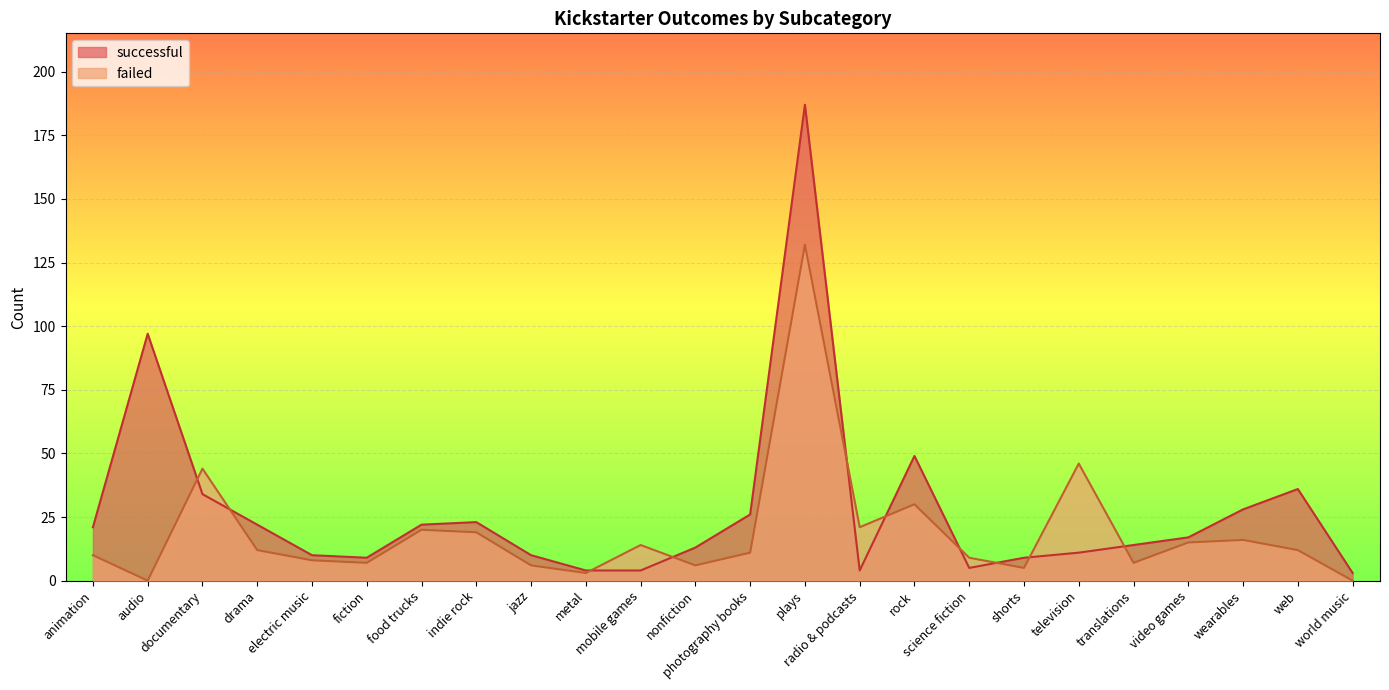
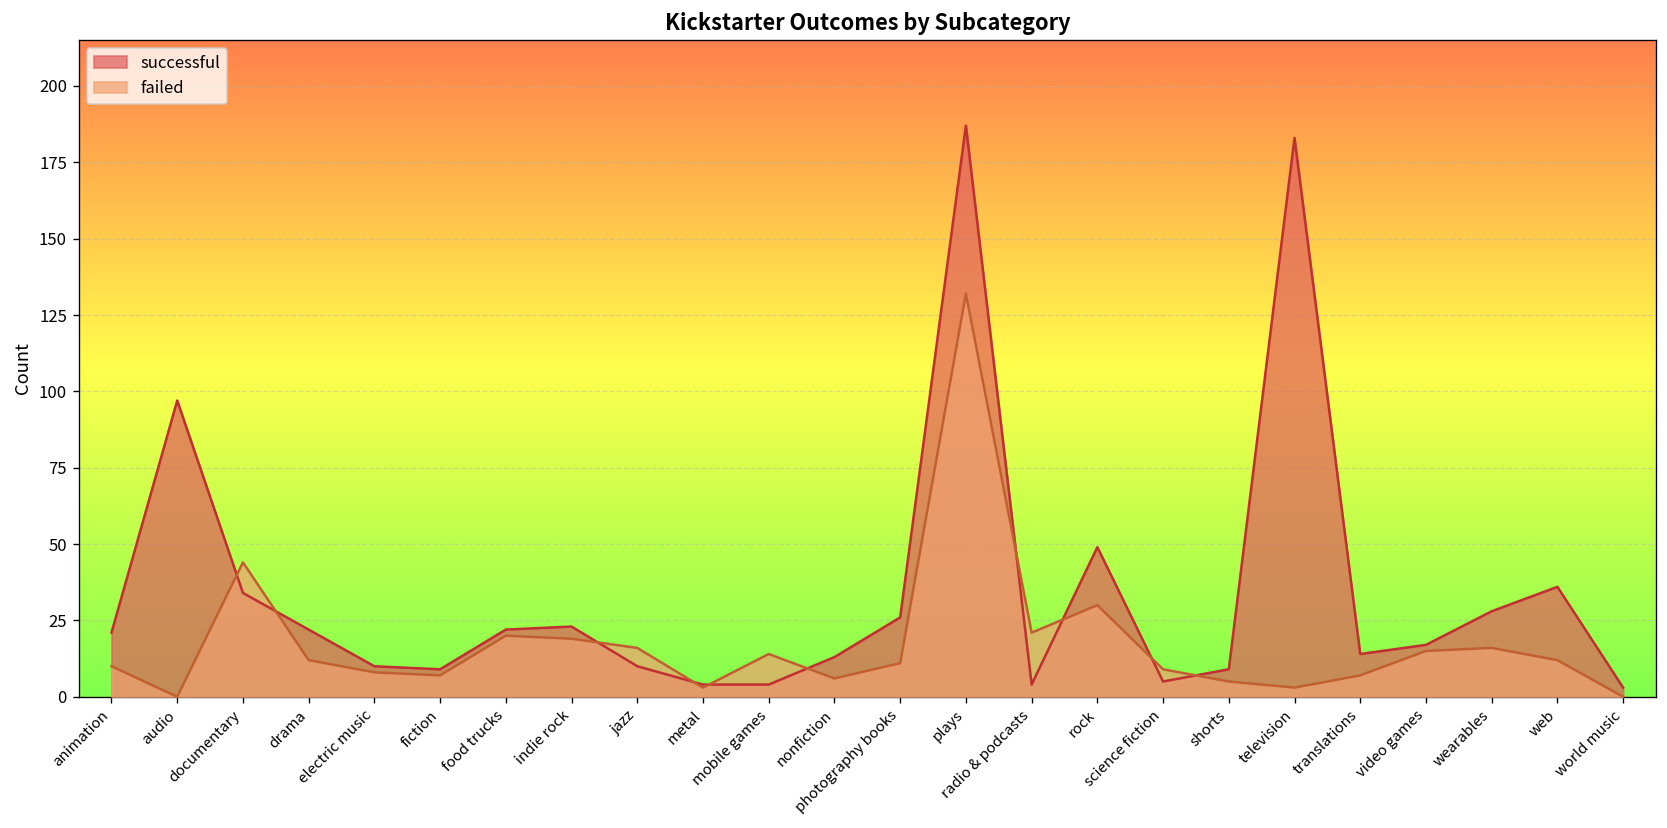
  {
    "successful": {
      "animation": 21,
      "audio": 97,
      "documentary": 34,
      "drama": 22,
      "electric music": 10,
      "fiction": 9,
      "food trucks": 22,
      "indie rock": 23,
      "jazz": 10,
      "mobile games": 4,
      "nonfiction": 13,
      "photography books": 26,
      "plays": 187,
      "radio & podcasts": 4,
      "rock": 49,
      "science fiction": 5,
      "shorts": 9,
-     "television": 11,
+     "television": 183,
      "translations": 14,
      "video games": 17,
      "wearables": 28,
      "web": 36,
      "world music": 3
    },
    "failed": {
      "animation": 10,
      "audio": 0,
      "documentary": 44,
      "drama": 12,
      "electric music": 8,
      "fiction": 7,
      "food trucks": 20,
      "indie rock": 19,
-     "jazz": 6,
+     "jazz": 16,
      "mobile games": 14,
      "nonfiction": 6,
      "photography books": 11,
      "plays": 132,
      "radio & podcasts": 21,
      "rock": 30,
      "science fiction": 9,
      "shorts": 5,
-     "television": 46,
+     "television": 3,
      "translations": 7,
      "video games": 15,
      "wearables": 16,
      "web": 12,
      "world music": 0
    }
  }
